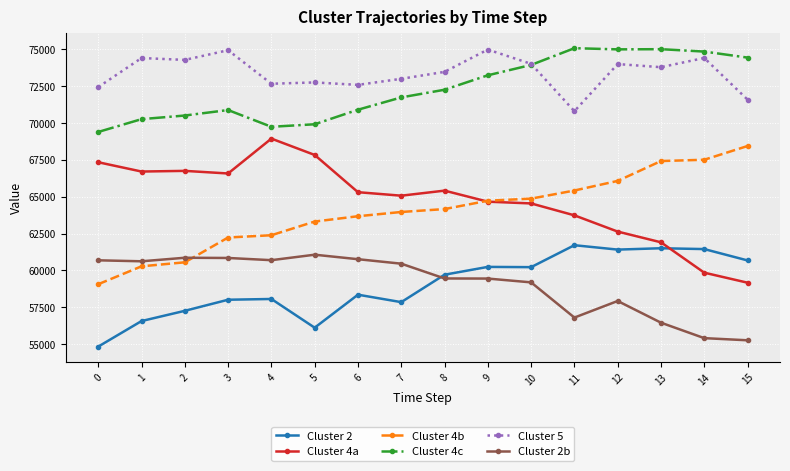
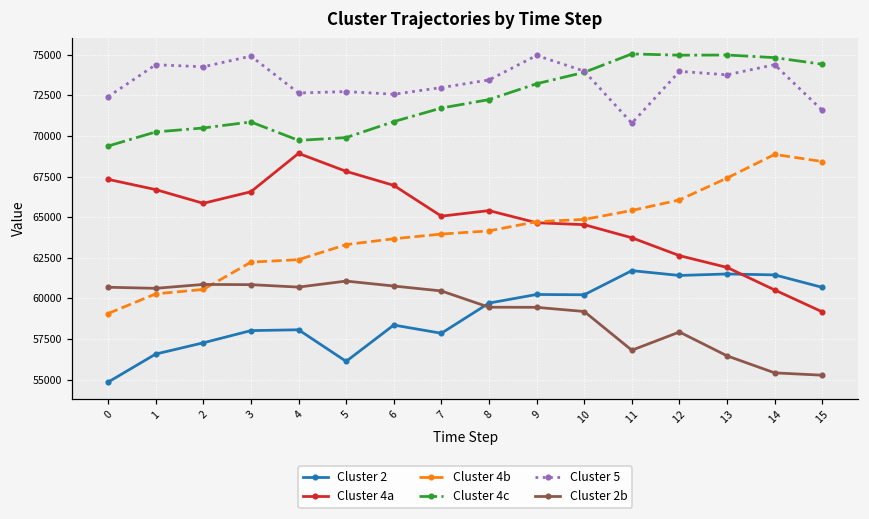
  {
    "Cluster 2": {
      "0": 54800,
      "1": 56600,
      "2": 57300,
      "3": 58000,
      "4": 58100,
      "5": 56100,
      "6": 58400,
      "7": 57900,
      "8": 59700,
      "9": 60200,
      "10": 60200,
      "11": 61700,
      "12": 61400,
      "13": 61500,
      "14": 61400,
      "15": 60700
    },
    "Cluster 4a": {
      "0": 67300,
      "1": 66700,
-     "2": 66700,
+     "2": 65900,
      "3": 66600,
      "4": 68900,
      "5": 67800,
-     "6": 65300,
+     "6": 67000,
      "7": 65100,
      "8": 65400,
      "10": 64500,
      "11": 63700,
      "12": 62600,
      "13": 61900,
-     "14": 59900,
+     "14": 60500,
      "15": 59200
    },
    "Cluster 4b": {
      "0": 59100,
      "1": 60300,
      "2": 60600,
      "3": 62200,
      "4": 62400,
      "5": 63300,
      "6": 63700,
      "7": 64000,
      "8": 64200,
      "10": 64900,
      "11": 65400,
      "12": 66100,
      "13": 67400,
-     "14": 67500,
+     "14": 68900,
      "15": 68400
    },
    "Cluster 4c": {
      "0": 69400,
      "1": 70200,
      "2": 70500,
      "3": 70900,
      "4": 69700,
      "5": 69900,
      "6": 70900,
      "7": 71700,
      "8": 72200,
      "9": 73200,
      "11": 75000,
      "12": 75000,
      "13": 75000,
      "14": 74800,
      "15": 74400
    },
    "Cluster 5": {
      "0": 72400,
      "1": 74400,
      "2": 74300,
      "3": 74900,
      "4": 72600,
      "5": 72700,
      "6": 72600,
      "7": 73000,
      "8": 73400,
      "9": 75000,
      "11": 70800,
      "12": 74000,
      "13": 73800,
      "14": 74400,
      "15": 71600
    },
    "Cluster 2b": {
      "0": 60700,
      "1": 60600,
      "2": 60900,
      "3": 60800,
      "4": 60700,
      "5": 61100,
      "6": 60800,
      "7": 60500,
      "8": 59500,
      "9": 59500,
      "10": 59200,
      "11": 56800,
      "12": 57900,
      "13": 56500,
      "14": 55400,
      "15": 55300
    }
  }
